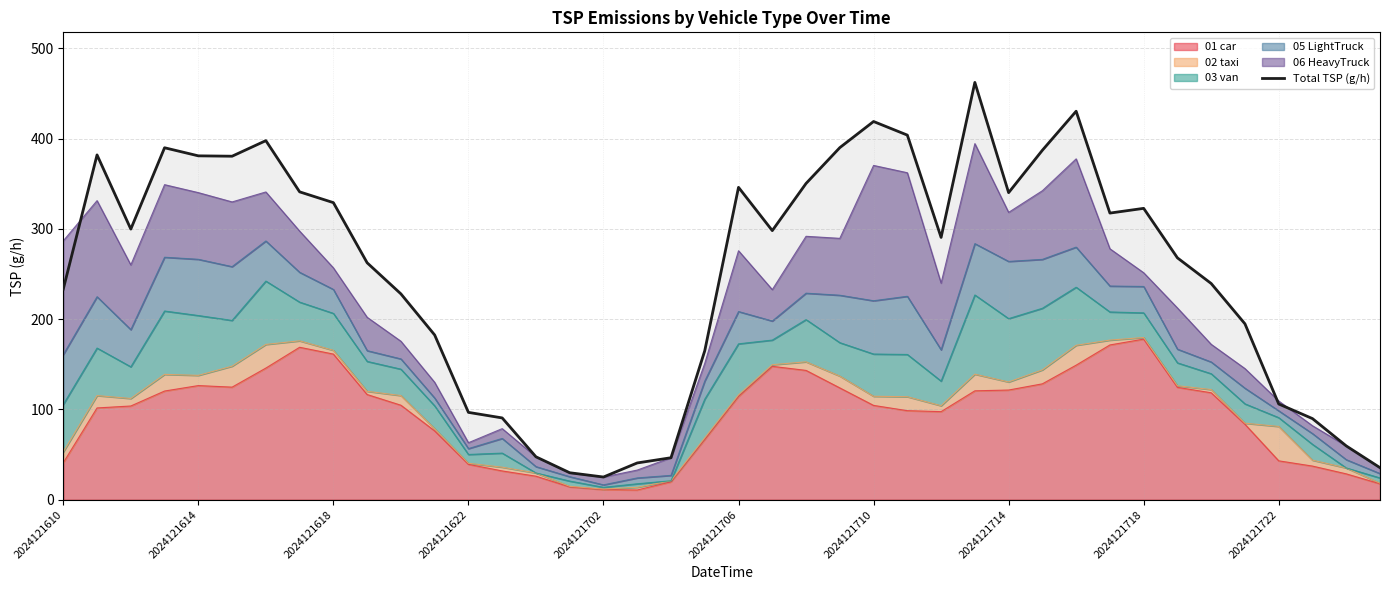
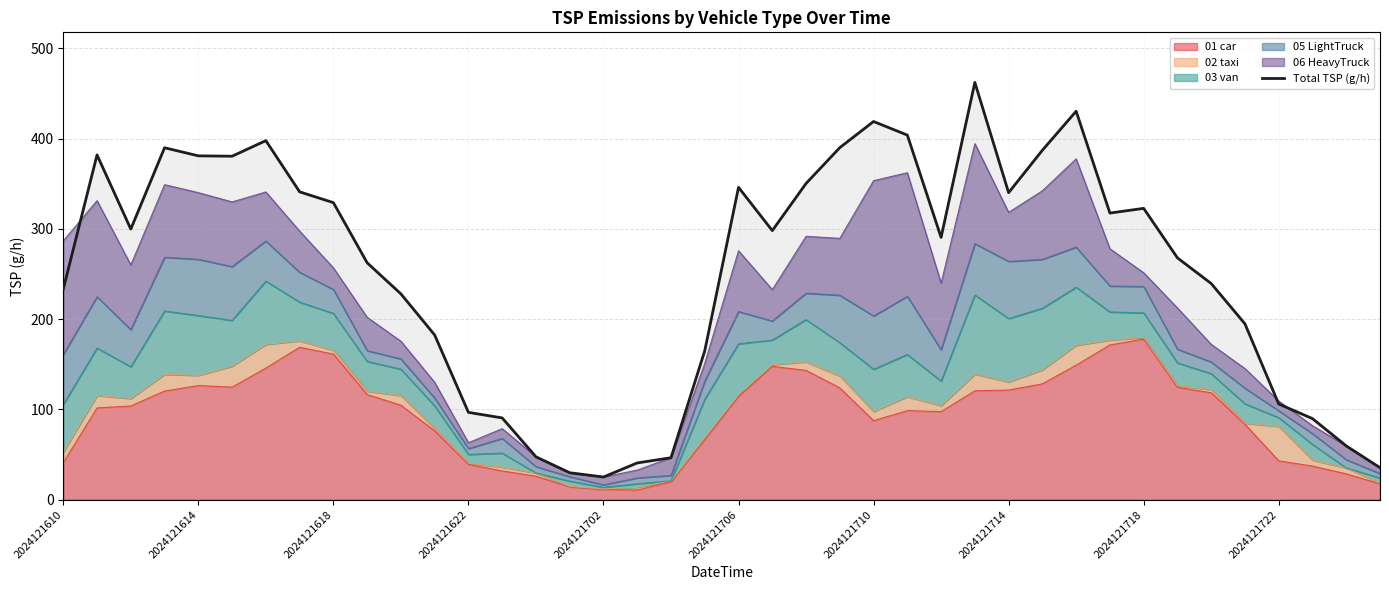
  {
    "01 car": {
      "2024121610": 40,
      "2024121614": 130,
      "2024121618": 160,
-     "2024121710": 100,
+     "2024121710": 90,
      "2024121714": 120,
      "2024121722": 40
    },
    "02 taxi": {
      "2024121610": 10,
      "2024121614": 10,
      "2024121618": 0,
      "2024121710": 10,
      "2024121714": 10,
      "2024121722": 40
    },
    "Total TSP (g/h)": {
      "2024121610": 230,
      "2024121614": 380,
      "2024121618": 330,
      "2024121622": 100,
      "2024121706": 350,
      "2024121710": 420,
      "2024121714": 340,
      "2024121718": 320,
      "2024121722": 110
    }
  }
